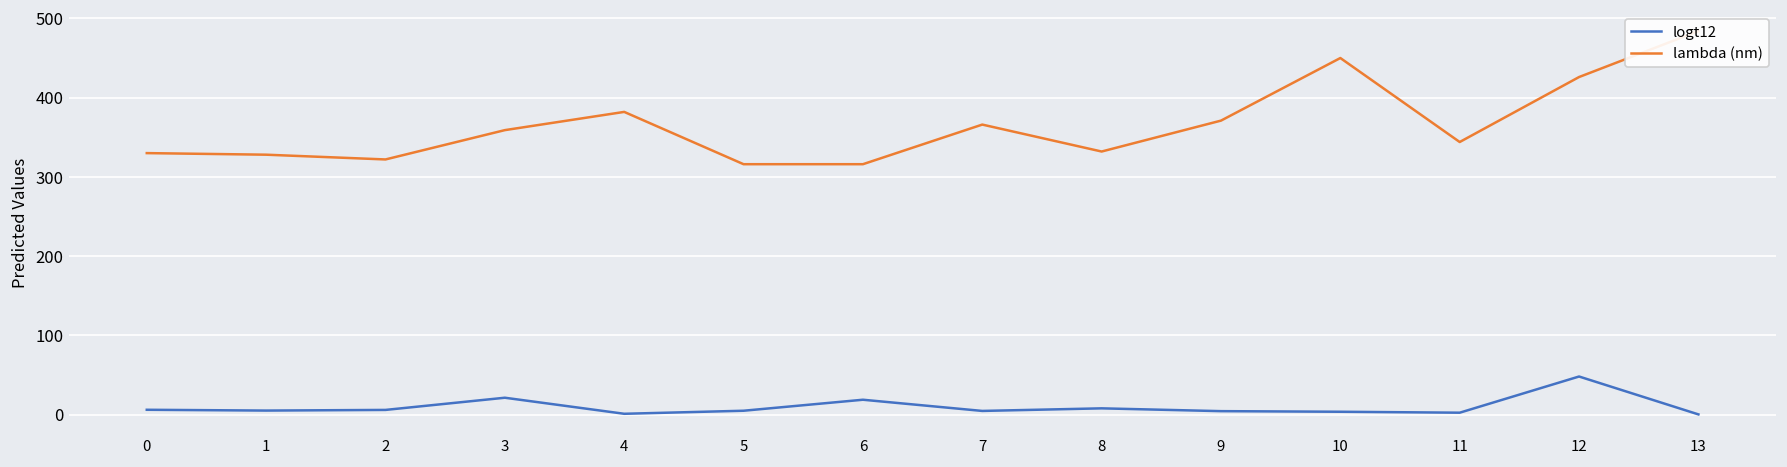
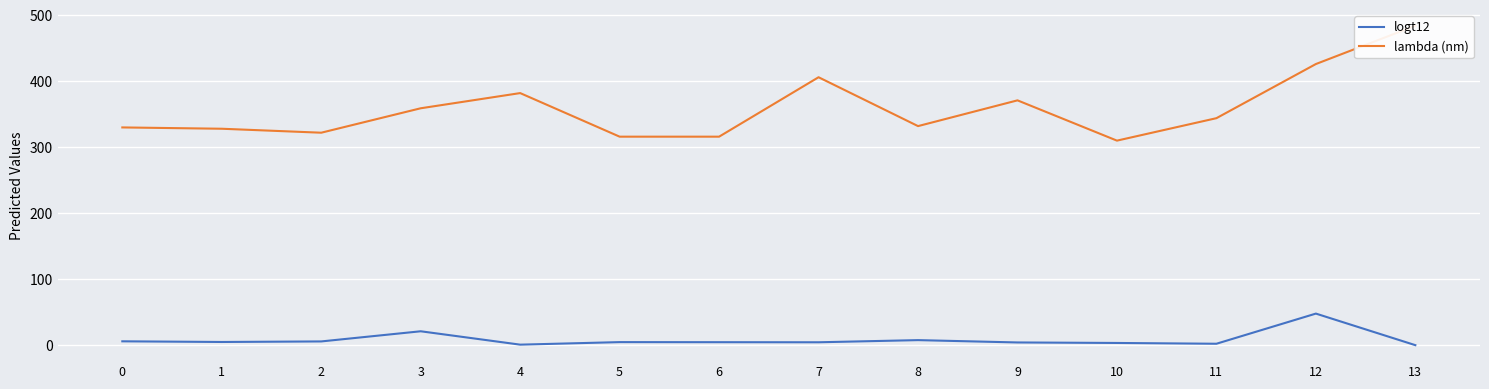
  {
    "logt12": {
      "0": 10,
      "1": 10,
      "2": 10,
      "3": 20,
      "4": 0,
      "5": 0,
-     "6": 20,
+     "6": 0,
      "7": 0,
      "8": 10,
      "9": 0,
      "10": 0,
      "11": 0,
      "12": 50,
      "13": 0
    },
    "lambda (nm)": {
      "0": 330,
      "1": 330,
      "2": 320,
      "3": 360,
      "4": 380,
      "5": 320,
      "6": 320,
-     "7": 370,
+     "7": 410,
      "8": 330,
      "9": 370,
-     "10": 450,
+     "10": 310,
      "11": 340,
      "12": 430
    }
  }
